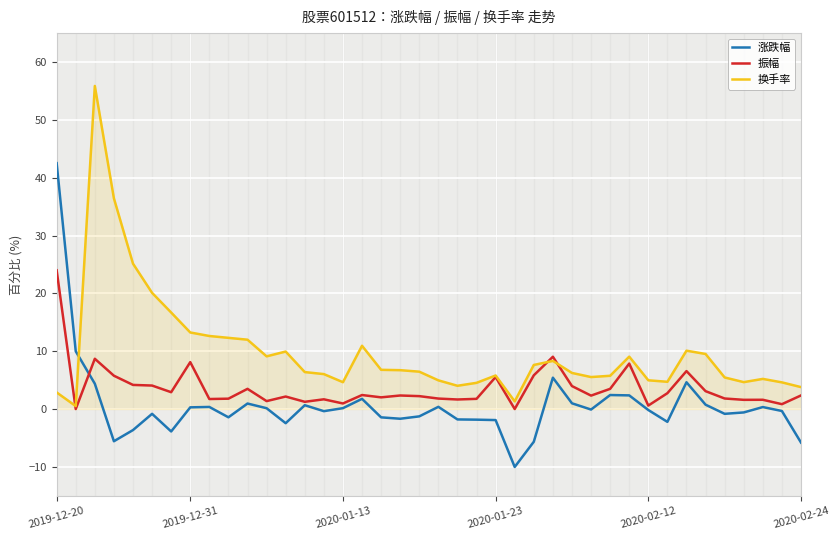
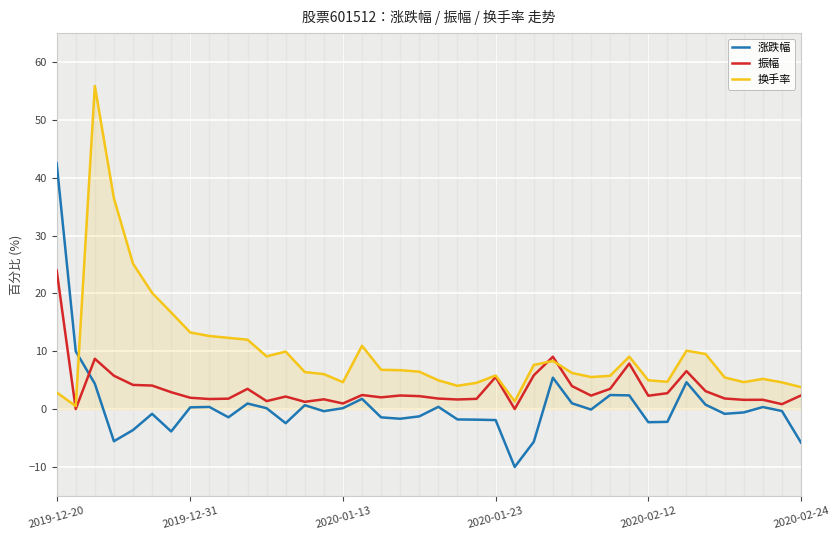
  {
    "涨跌幅": {
      "2019-12-20": 43,
      "2019-12-31": 0,
      "2020-01-13": 0,
      "2020-01-23": -2,
-     "2020-02-12": 0,
+     "2020-02-12": -2,
      "2020-02-24": -6
    },
    "振幅": {
      "2019-12-20": 24,
-     "2019-12-31": 8,
+     "2019-12-31": 2,
      "2020-01-13": 1,
-     "2020-02-12": 1,
+     "2020-02-12": 2,
      "2020-02-24": 2
    },
    "换手率": {
      "2019-12-20": 3,
      "2019-12-31": 13,
      "2020-01-13": 5,
      "2020-02-12": 5,
      "2020-02-24": 4
    }
  }
